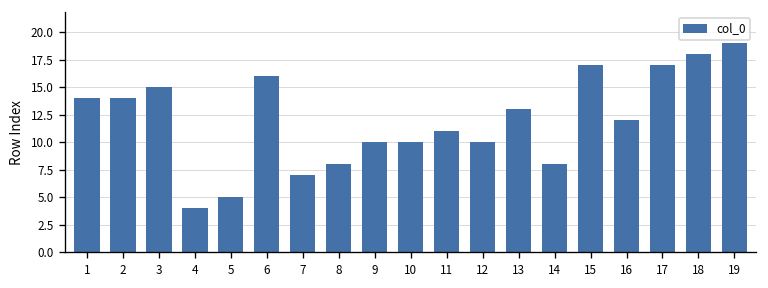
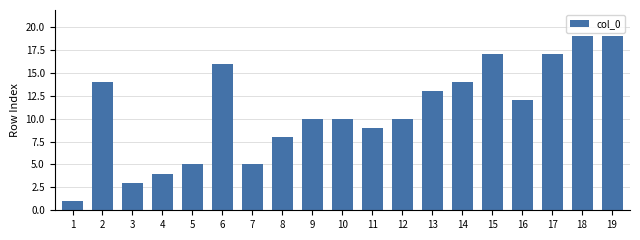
  {
-   "1": 14,
+   "1": 1,
    "2": 14,
-   "3": 15,
+   "3": 3,
    "4": 4,
    "5": 5,
    "6": 16,
-   "7": 7,
+   "7": 5,
    "8": 8,
    "9": 10,
    "10": 10,
-   "11": 11,
+   "11": 9,
    "12": 10,
    "13": 13,
-   "14": 8,
+   "14": 14,
    "15": 17,
    "16": 12,
    "17": 17,
-   "18": 18,
+   "18": 19,
    "19": 19
  }
